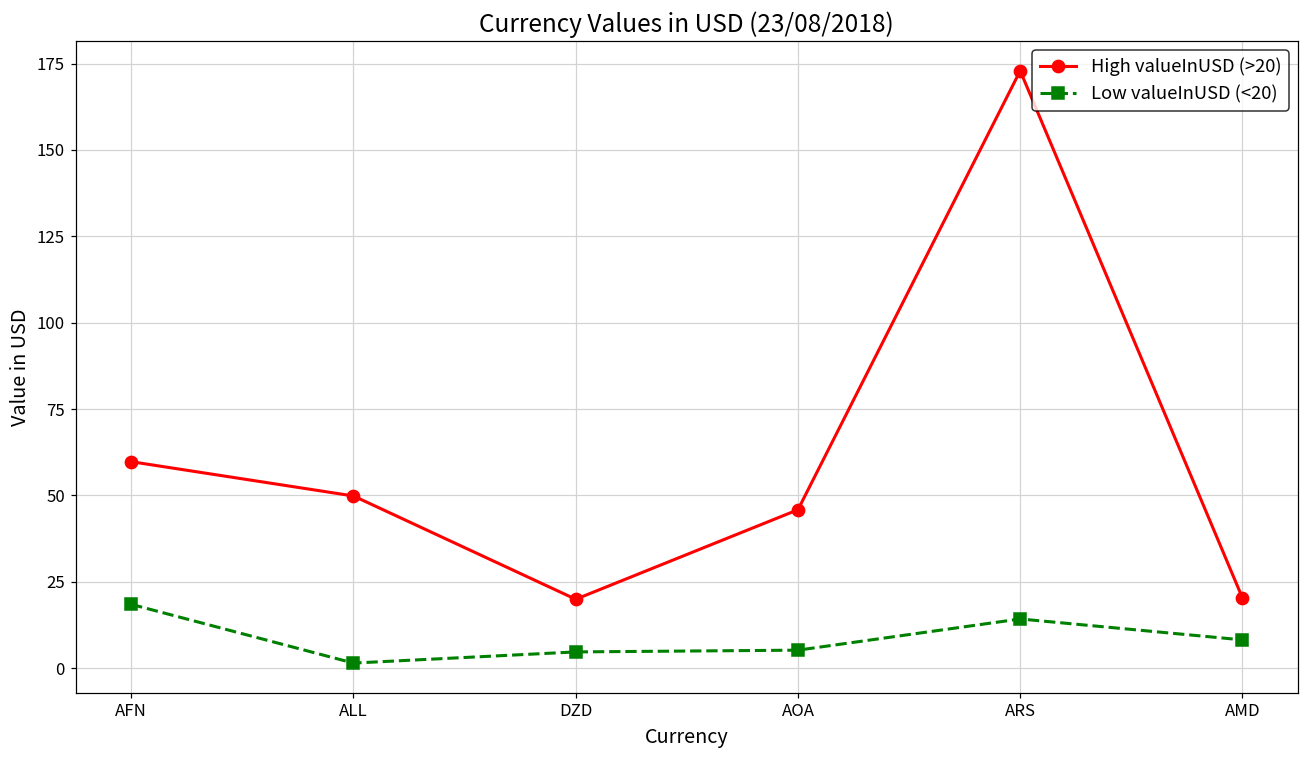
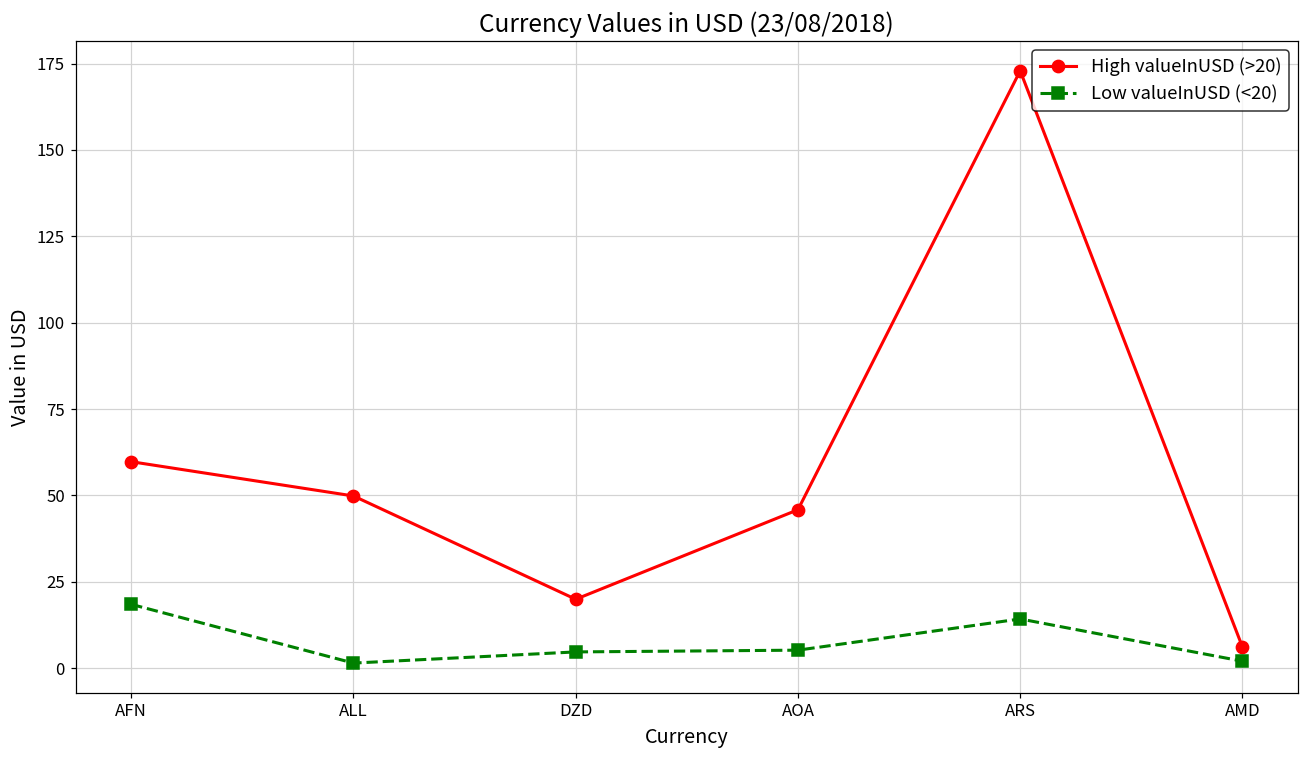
  {
    "High valueInUSD (>20)": {
      "AFN": 60,
      "ALL": 50,
      "DZD": 20,
      "AOA": 46,
      "ARS": 173,
-     "AMD": 20
+     "AMD": 6
    },
    "Low valueInUSD (<20)": {
      "AFN": 18,
      "ALL": 1,
      "DZD": 5,
      "AOA": 5,
      "ARS": 14,
-     "AMD": 8
+     "AMD": 2
    }
  }
